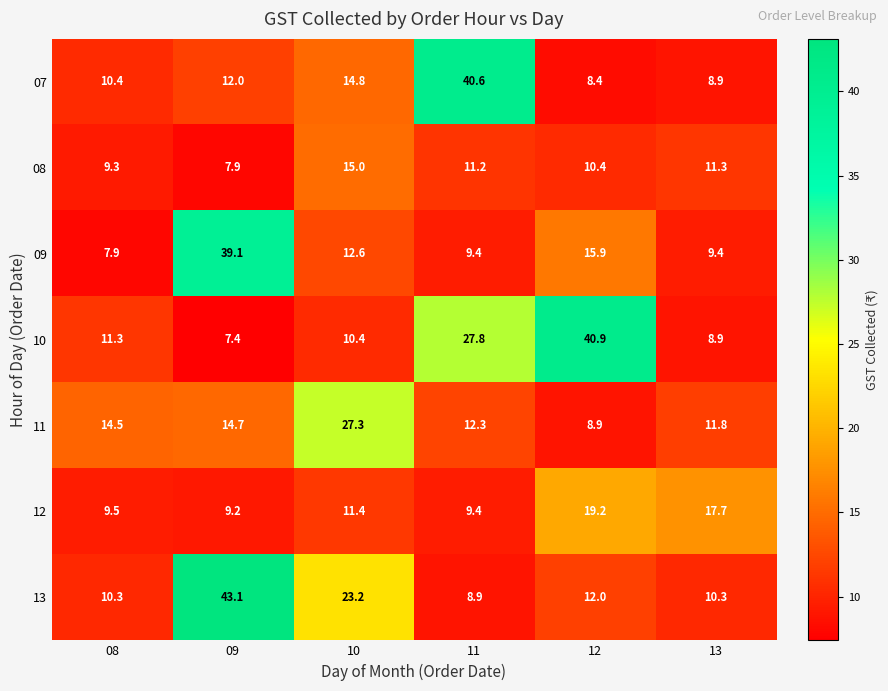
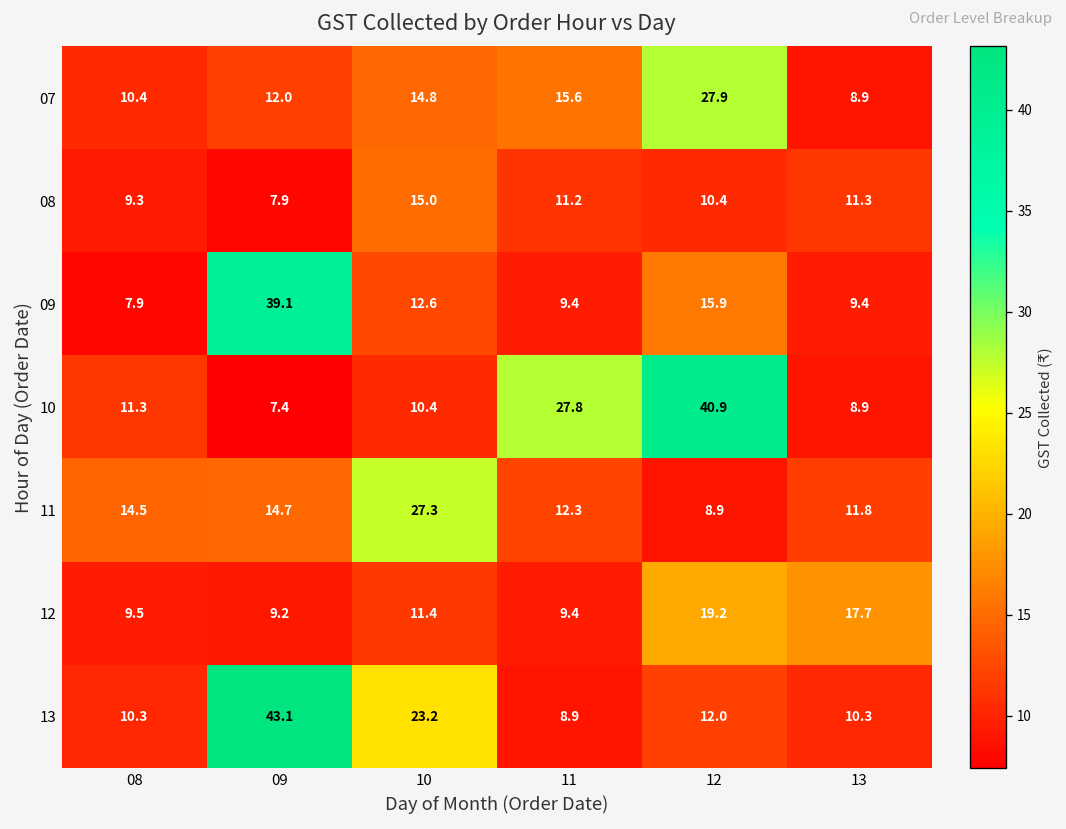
  {
    "07": {
      "08": 10.4,
      "09": 12.0,
      "10": 14.8,
-     "11": 40.6,
-     "12": 8.4,
+     "11": 15.6,
+     "12": 27.9,
      "13": 8.9
    },
    "08": {
      "08": 9.3,
      "09": 7.9,
      "10": 15.0,
      "11": 11.2,
      "12": 10.4,
      "13": 11.3
    },
    "09": {
      "08": 7.9,
      "09": 39.1,
      "10": 12.6,
      "11": 9.4,
      "12": 15.9,
      "13": 9.4
    },
    "10": {
      "08": 11.3,
      "09": 7.4,
      "10": 10.4,
      "11": 27.8,
      "12": 40.9,
      "13": 8.9
    },
    "11": {
      "08": 14.5,
      "09": 14.7,
      "10": 27.3,
      "11": 12.3,
      "12": 8.9,
      "13": 11.8
    },
    "12": {
      "08": 9.5,
      "09": 9.2,
      "10": 11.4,
      "11": 9.4,
      "12": 19.2,
      "13": 17.7
    },
    "13": {
      "08": 10.3,
      "09": 43.1,
      "10": 23.2,
      "11": 8.9,
      "12": 12.0,
      "13": 10.3
    }
  }
